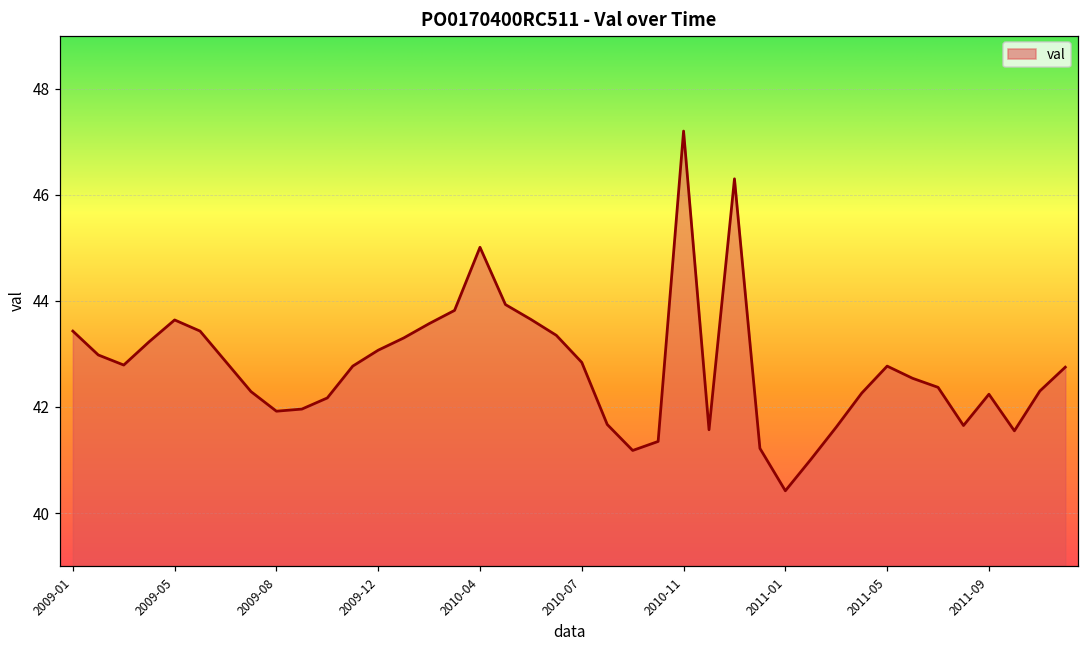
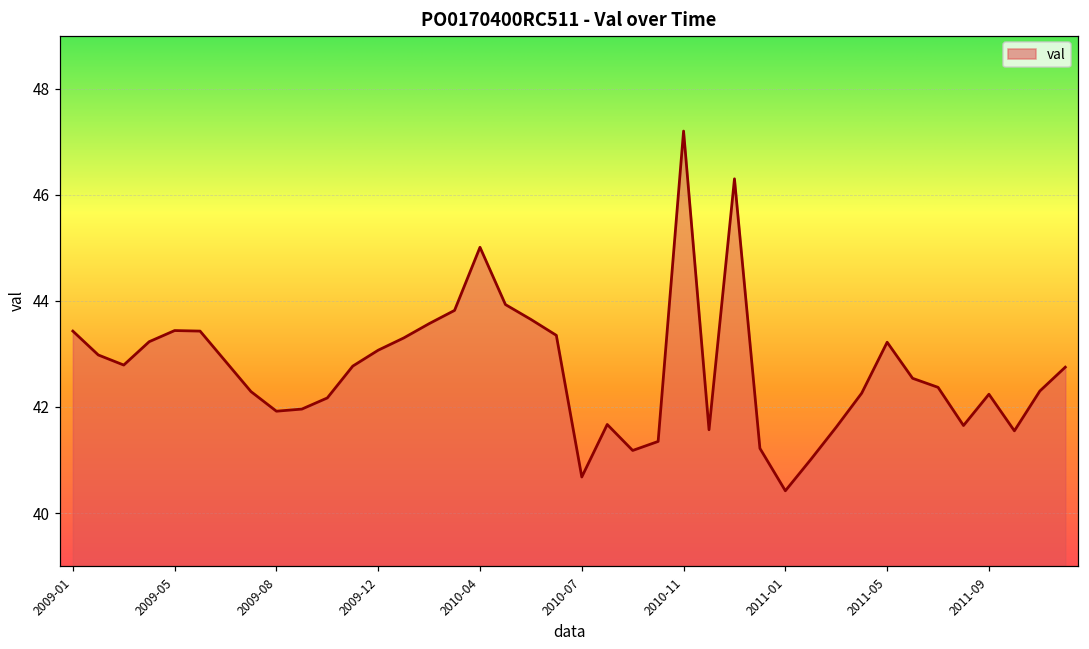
  {
    "2009-01": 43.4,
-   "2009-05": 43.6,
+   "2009-05": 43.4,
    "2009-12": 43.1,
    "2010-04": 45.0,
-   "2010-07": 42.8,
+   "2010-07": 40.7,
    "2011-01": 40.4,
-   "2011-05": 42.8,
+   "2011-05": 43.2,
    "2011-09": 42.2
  }
